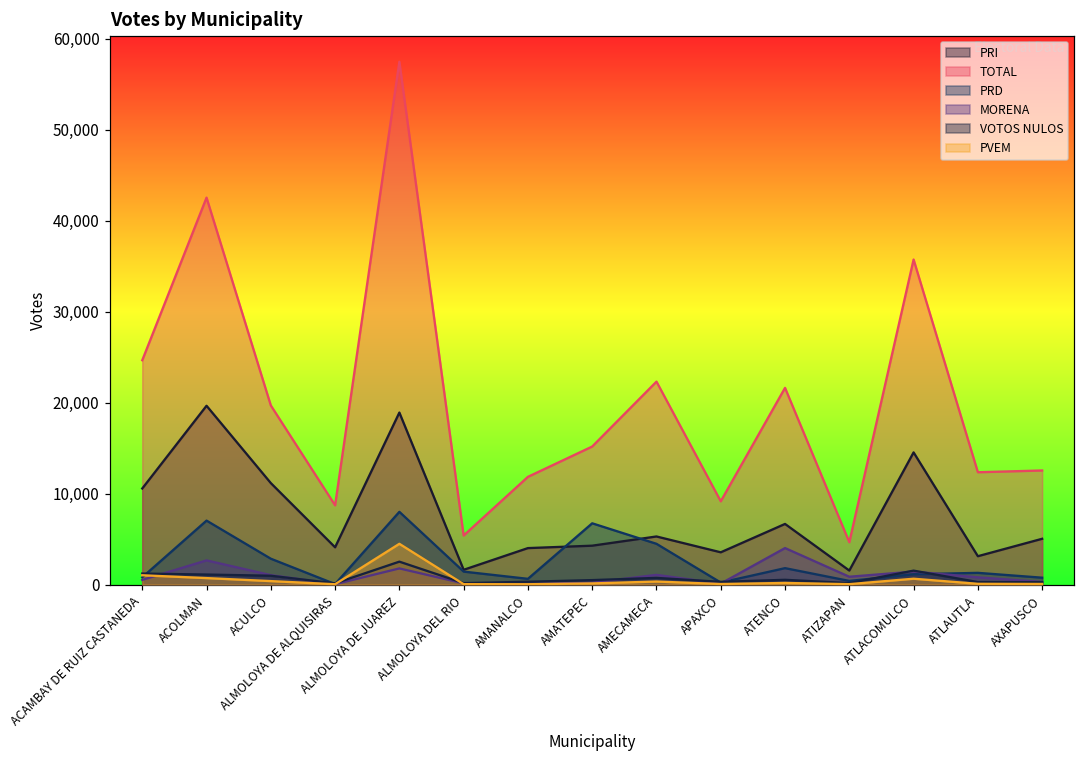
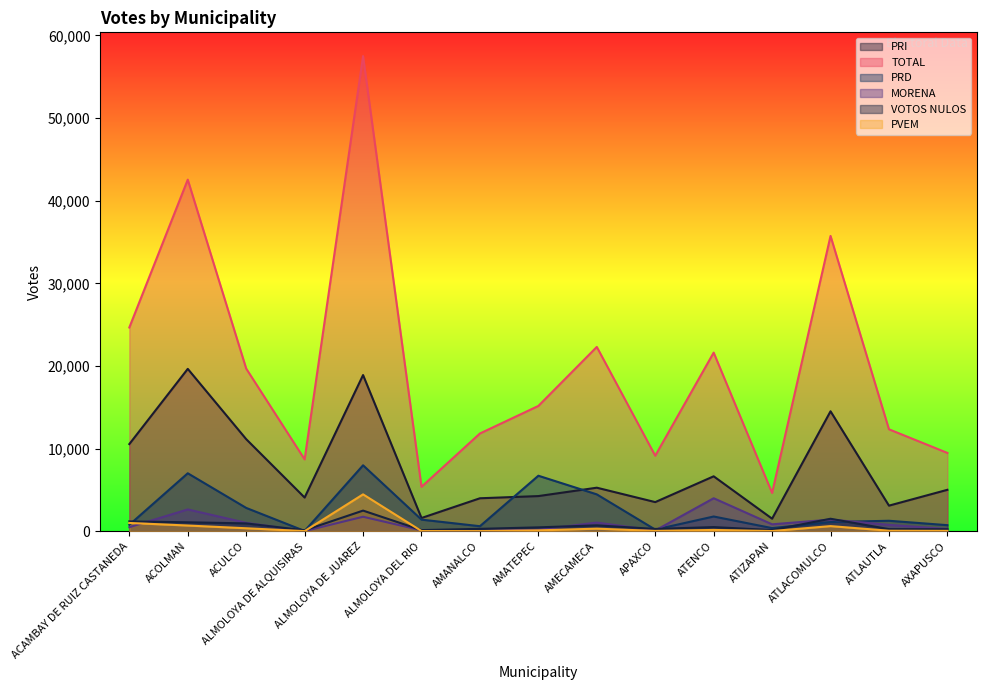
  {
    "TOTAL": {
      "ACAMBAY DE RUIZ CASTANEDA": "25,000",
      "ACOLMAN": "43,000",
      "ACULCO": "20,000",
      "ALMOLOYA DE ALQUISIRAS": "9,000",
      "ALMOLOYA DE JUAREZ": "57,000",
      "ALMOLOYA DEL RIO": "5,000",
      "AMANALCO": "12,000",
      "AMATEPEC": "15,000",
      "AMECAMECA": "22,000",
      "APAXCO": "9,000",
      "ATENCO": "22,000",
      "ATIZAPAN": "5,000",
      "ATLACOMULCO": "36,000",
      "ATLAUTLA": "12,000",
-     "AXAPUSCO": "13,000"
+     "AXAPUSCO": "9,000"
    },
    "PVEM": {
      "ACOLMAN": "1,000",
      "ACULCO": "0",
      "ALMOLOYA DE JUAREZ": "4,000",
      "AMECAMECA": "0",
      "ATENCO": "0",
      "ATLACOMULCO": "1,000"
    }
  }
